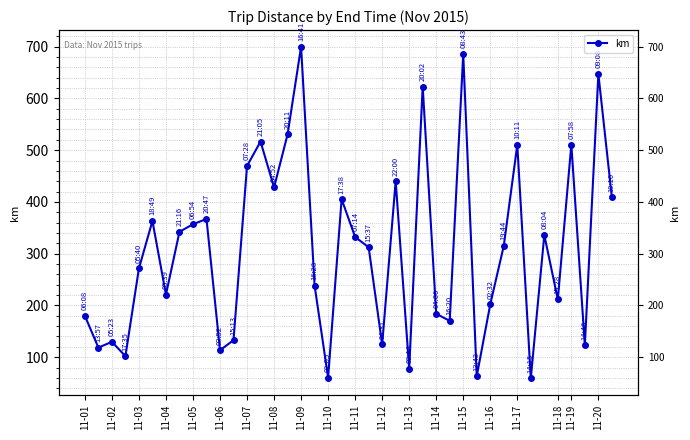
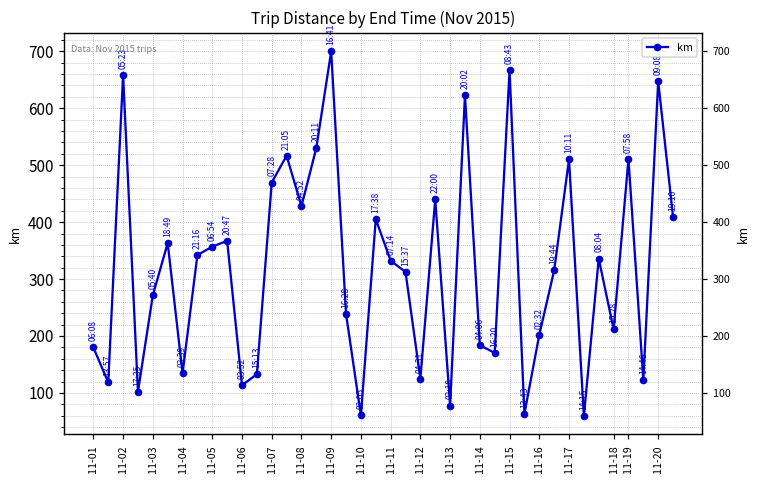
  {
-   "11-02": 130,
-   "11-04": 220,
-   "11-15": 690
+   "11-02": 660,
+   "11-04": 130,
+   "11-15": 670
  }
